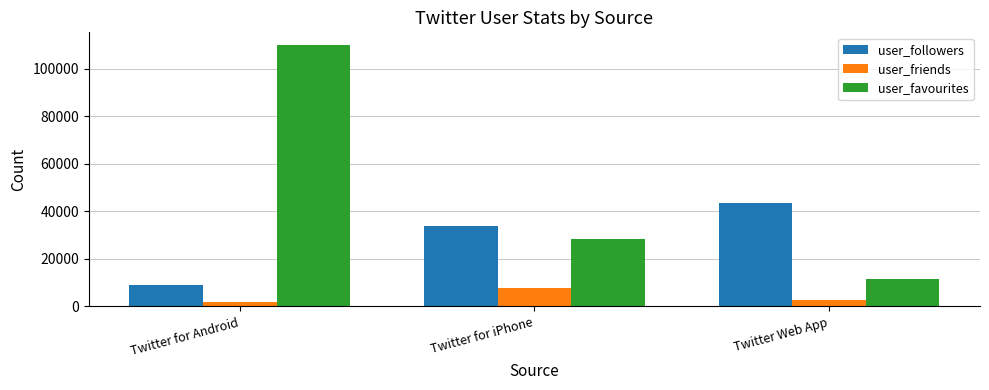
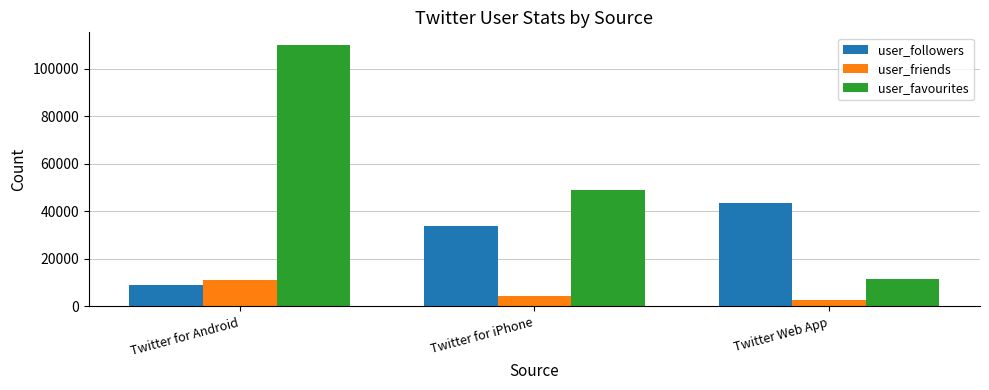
  {
    "user_followers": {
      "Twitter for Android": 9000,
      "Twitter for iPhone": 34000,
      "Twitter Web App": 44000
    },
    "user_friends": {
-     "Twitter for Android": 2000,
-     "Twitter for iPhone": 8000,
+     "Twitter for Android": 11000,
+     "Twitter for iPhone": 4000,
      "Twitter Web App": 3000
    },
    "user_favourites": {
      "Twitter for Android": 110000,
-     "Twitter for iPhone": 28000,
+     "Twitter for iPhone": 49000,
      "Twitter Web App": 12000
    }
  }
